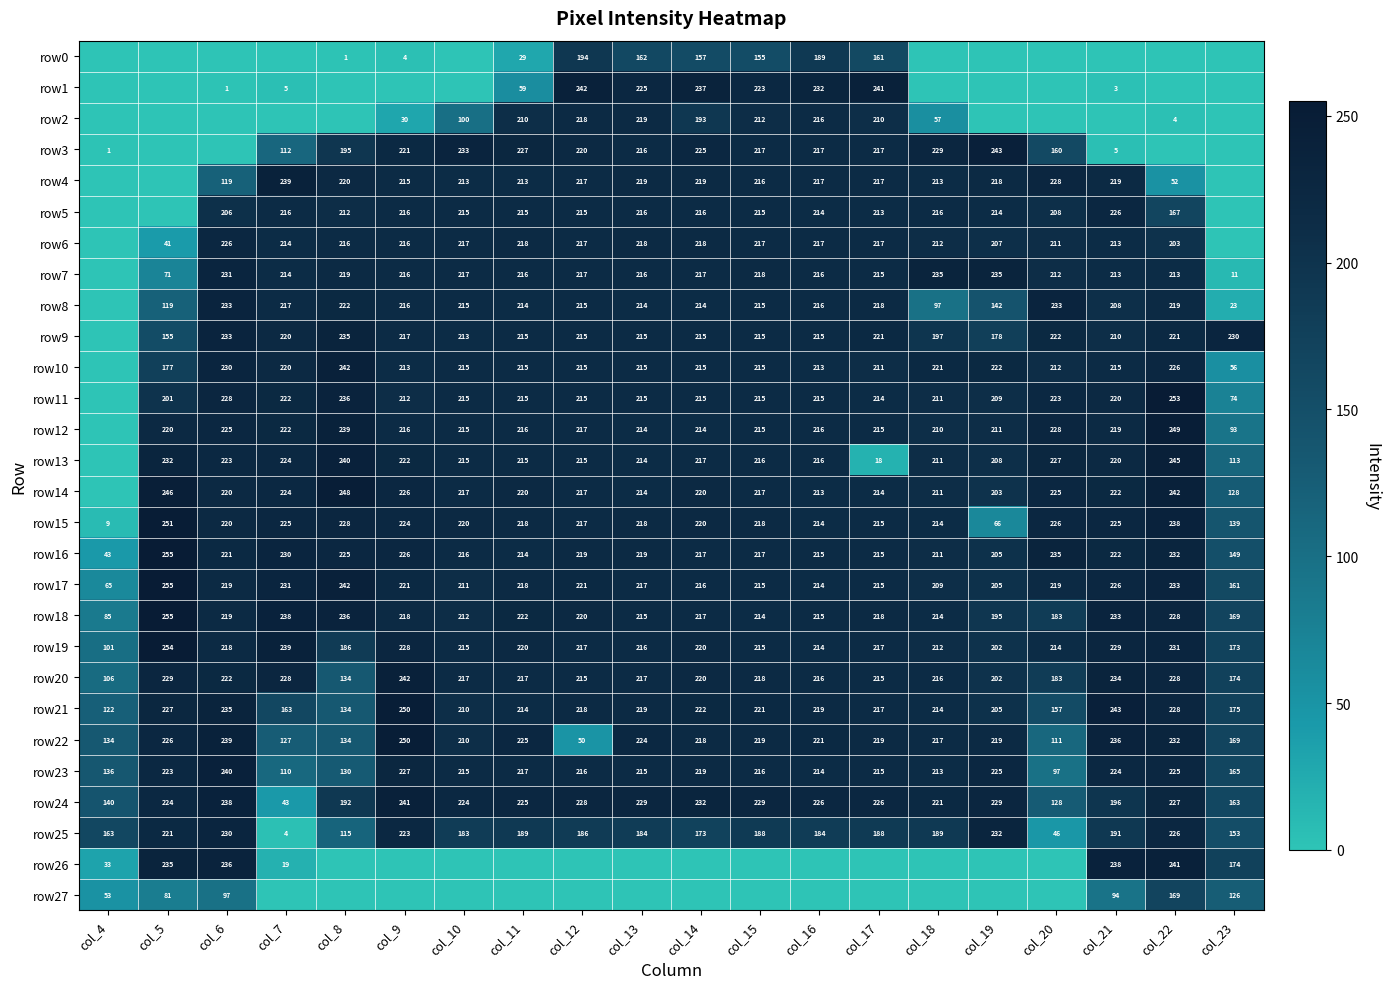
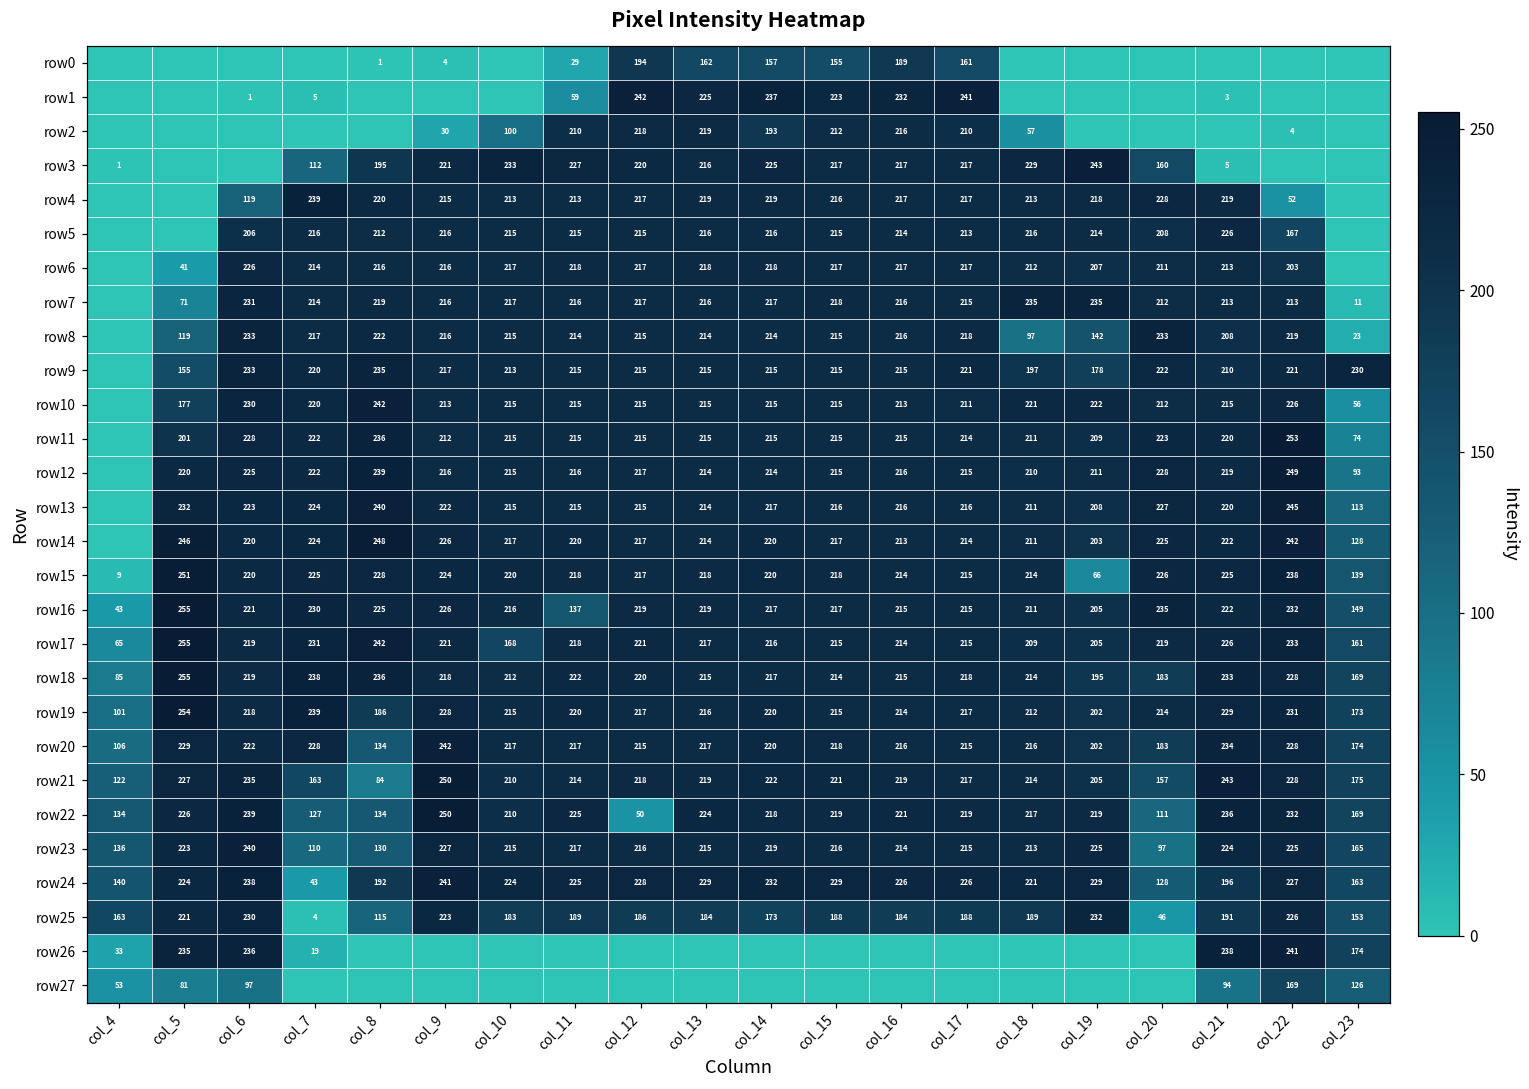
  {
    "row13": {
      "col_5": 232,
      "col_6": 223,
      "col_7": 224,
      "col_8": 240,
      "col_9": 222,
      "col_10": 215,
      "col_11": 215,
      "col_12": 215,
      "col_13": 214,
      "col_14": 217,
      "col_15": 216,
      "col_16": 216,
-     "col_17": 18,
+     "col_17": 216,
      "col_18": 211,
      "col_19": 208,
      "col_20": 227,
      "col_21": 220,
      "col_22": 245,
      "col_23": 113
    },
    "row16": {
      "col_4": 43,
      "col_5": 255,
      "col_6": 221,
      "col_7": 230,
      "col_8": 225,
      "col_9": 226,
      "col_10": 216,
-     "col_11": 214,
+     "col_11": 137,
      "col_12": 219,
      "col_13": 219,
      "col_14": 217,
      "col_15": 217,
      "col_16": 215,
      "col_17": 215,
      "col_18": 211,
      "col_19": 205,
      "col_20": 235,
      "col_21": 222,
      "col_22": 232,
      "col_23": 149
    },
    "row17": {
      "col_4": 65,
      "col_5": 255,
      "col_6": 219,
      "col_7": 231,
      "col_8": 242,
      "col_9": 221,
-     "col_10": 211,
+     "col_10": 168,
      "col_11": 218,
      "col_12": 221,
      "col_13": 217,
      "col_14": 216,
      "col_15": 215,
      "col_16": 214,
      "col_17": 215,
      "col_18": 209,
      "col_19": 205,
      "col_20": 219,
      "col_21": 226,
      "col_22": 233,
      "col_23": 161
    },
    "row21": {
      "col_4": 122,
      "col_5": 227,
      "col_6": 235,
      "col_7": 163,
-     "col_8": 134,
+     "col_8": 84,
      "col_9": 250,
      "col_10": 210,
      "col_11": 214,
      "col_12": 218,
      "col_13": 219,
      "col_14": 222,
      "col_15": 221,
      "col_16": 219,
      "col_17": 217,
      "col_18": 214,
      "col_19": 205,
      "col_20": 157,
      "col_21": 243,
      "col_22": 228,
      "col_23": 175
    }
  }
